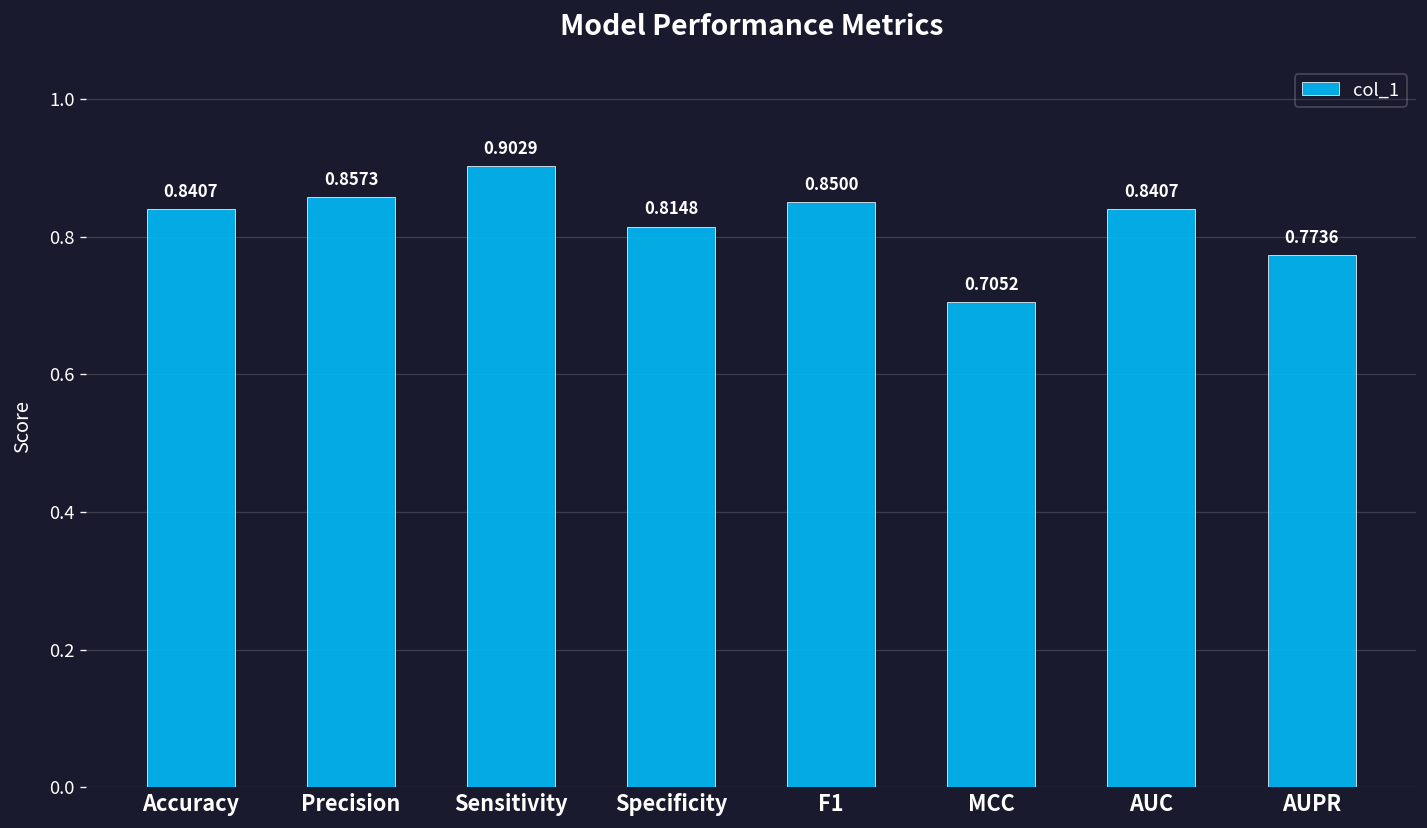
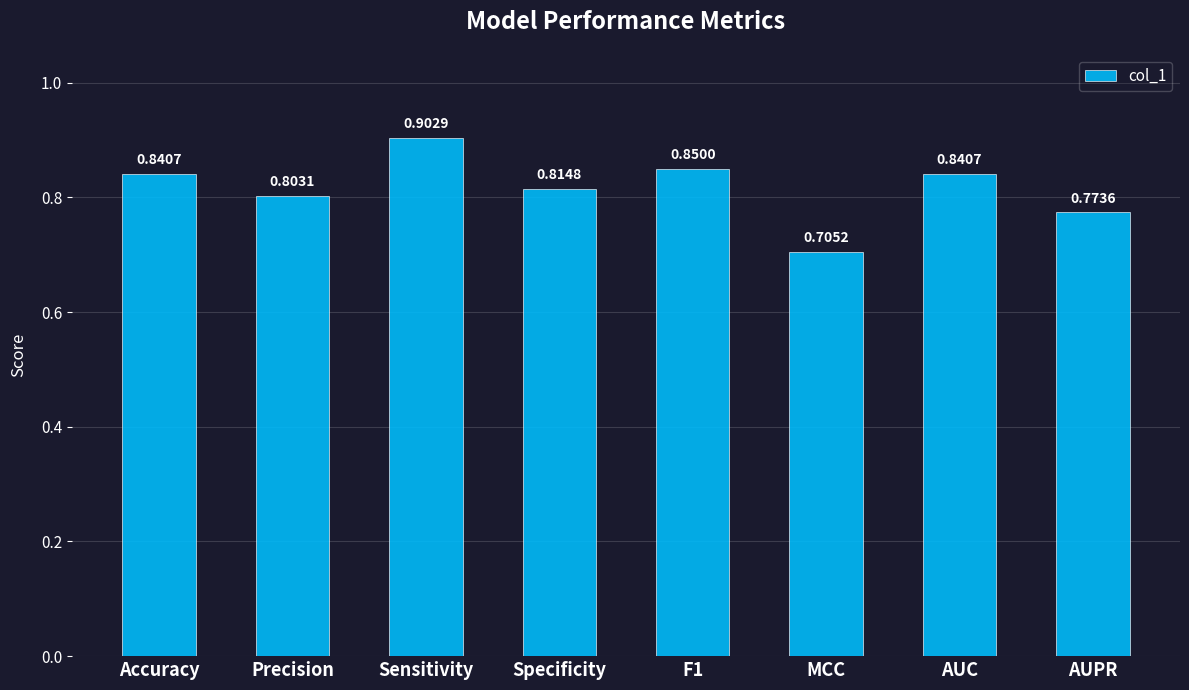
  {
    "Accuracy": 0.8407,
-   "Precision": 0.8573,
+   "Precision": 0.8031,
    "Sensitivity": 0.9029,
    "Specificity": 0.8148,
    "F1": 0.8500,
    "MCC": 0.7052,
    "AUC": 0.8407,
    "AUPR": 0.7736
  }
